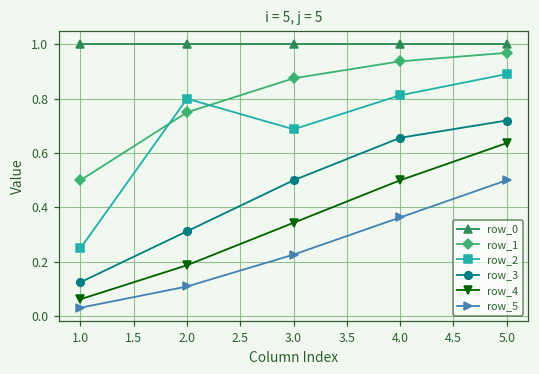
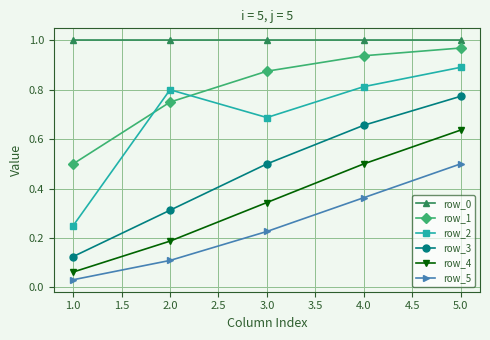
  {
    "row_2": {
      "1.0": 0.25,
      "2.0": 0.80,
      "3.0": 0.69,
      "4.0": 0.81,
      "5.0": 0.89
    },
    "row_3": {
      "1.0": 0.13,
      "2.0": 0.31,
      "3.0": 0.50,
      "4.0": 0.66,
-     "5.0": 0.72
+     "5.0": 0.77
    },
    "row_4": {
      "1.0": 0.06,
      "2.0": 0.19,
      "3.0": 0.34,
      "4.0": 0.50,
      "5.0": 0.64
    },
    "row_5": {
      "1.0": 0.03,
      "2.0": 0.11,
      "3.0": 0.23,
      "4.0": 0.36,
      "5.0": 0.50
    }
  }
